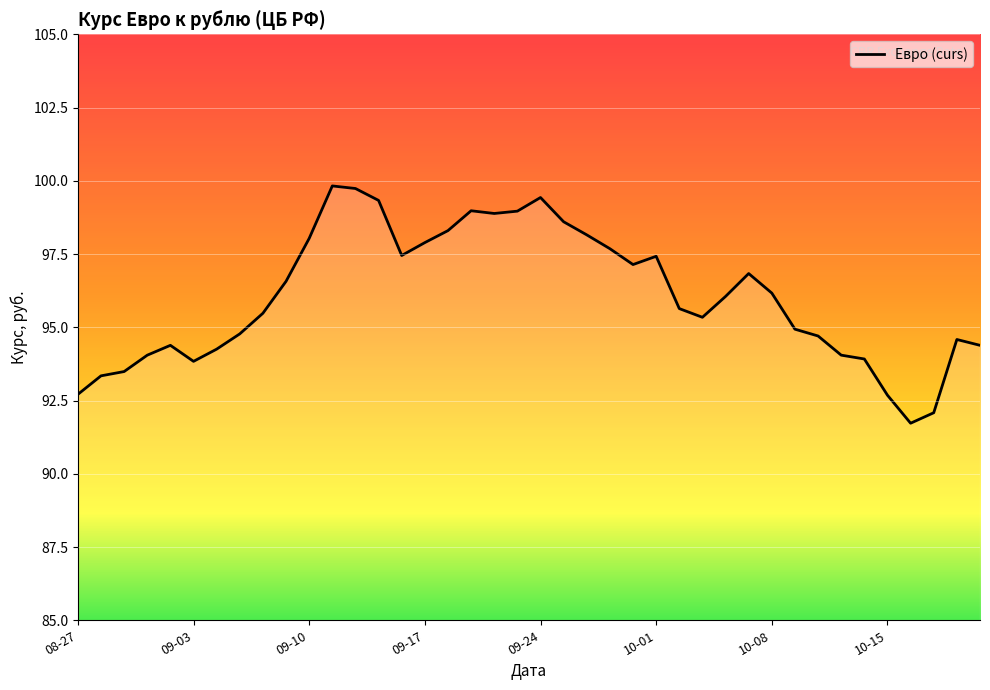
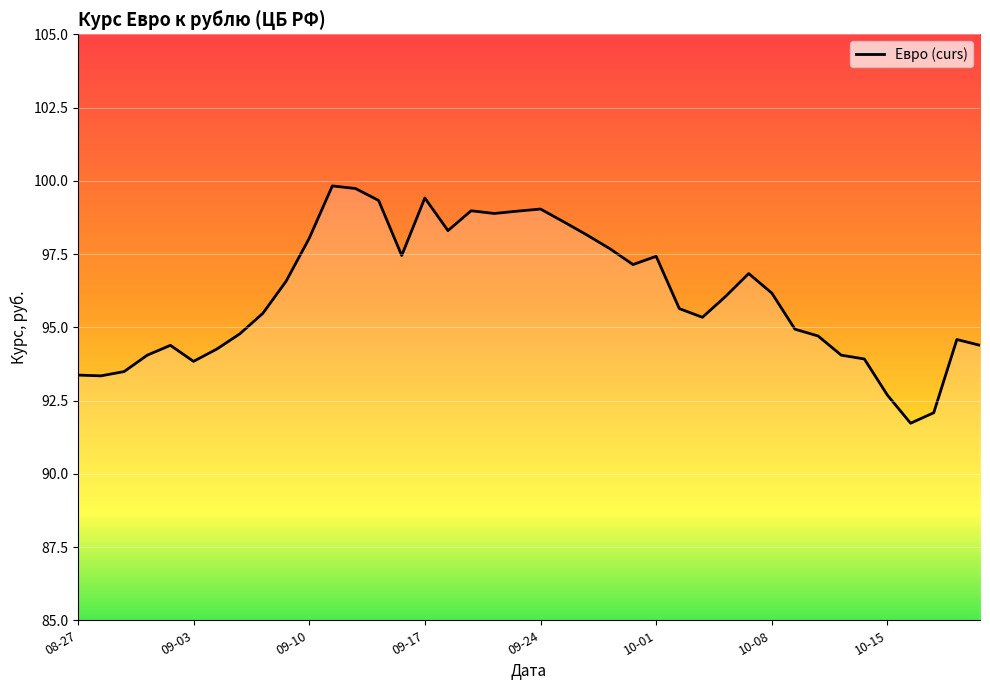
  {
-   "08-27": 92.7,
+   "08-27": 93.4,
    "09-03": 93.8,
    "09-10": 98.0,
-   "09-17": 97.9,
-   "09-24": 99.4,
+   "09-17": 99.4,
+   "09-24": 99.0,
    "10-01": 97.4,
    "10-08": 96.2,
    "10-15": 92.7
  }
